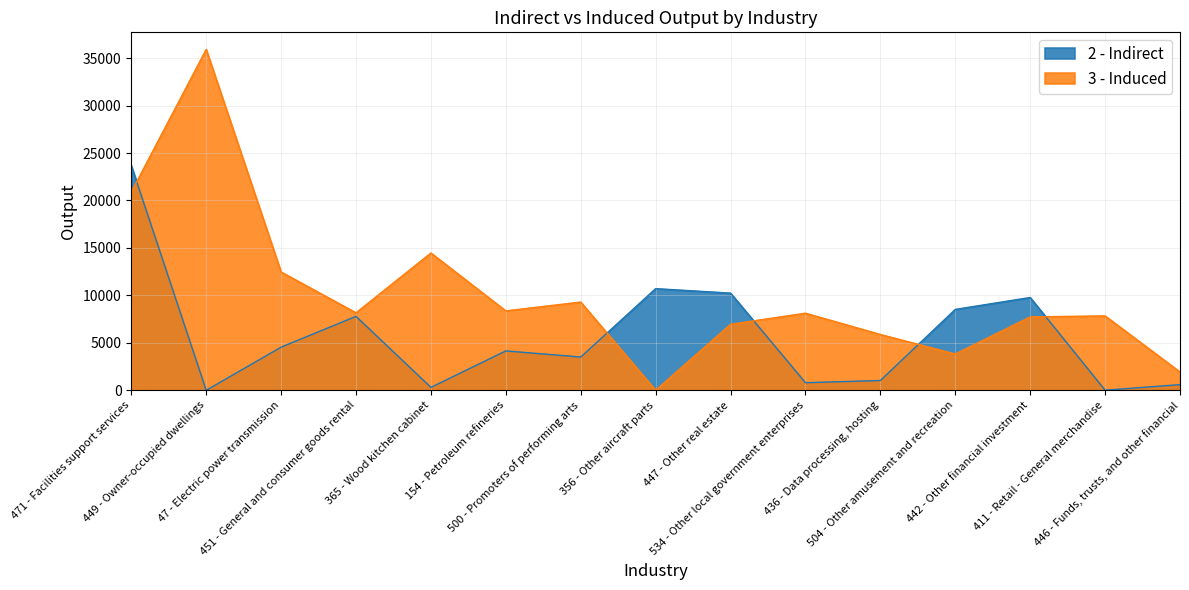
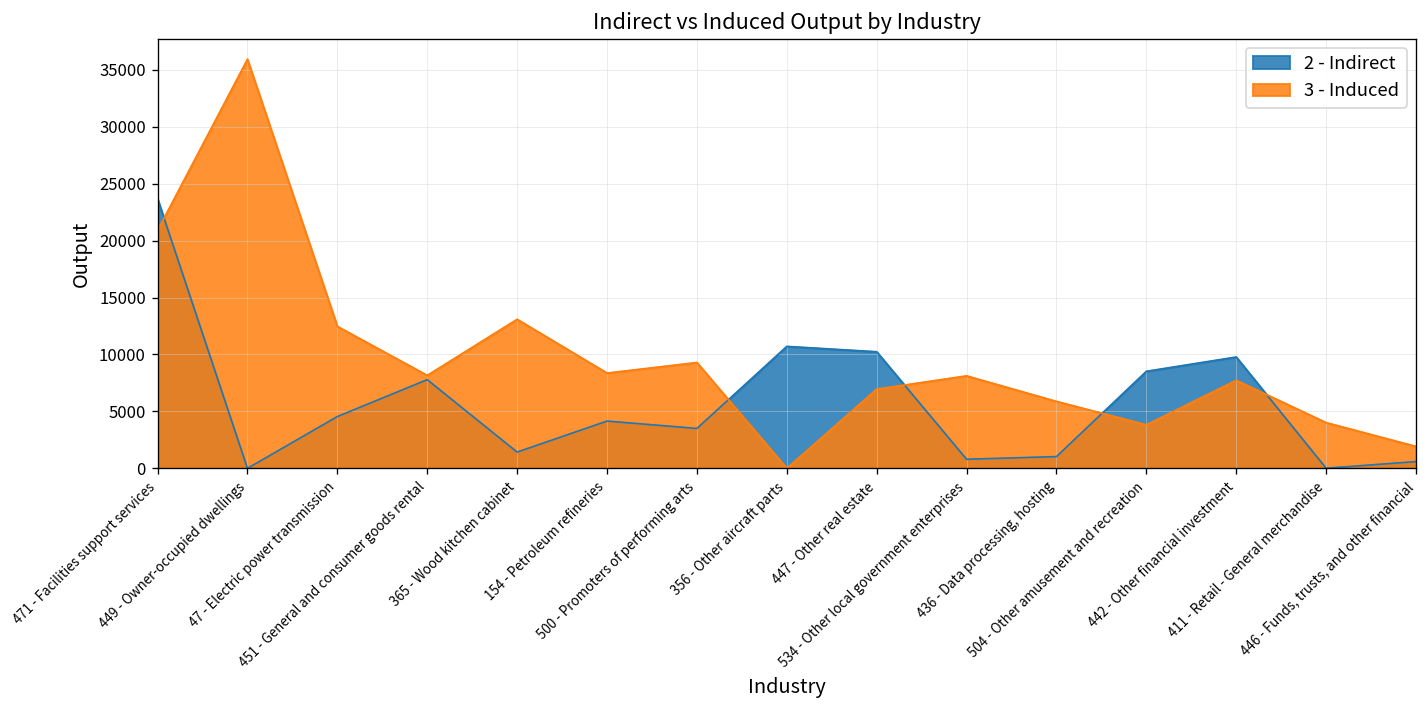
  {
    "2 - Indirect": {
      "471 - Facilities support services": 24000,
      "449 - Owner-occupied dwellings": 0,
      "47 - Electric power transmission": 5000,
      "451 - General and consumer goods rental": 8000,
-     "365 - Wood kitchen cabinet": 0,
+     "365 - Wood kitchen cabinet": 1000,
      "154 - Petroleum refineries": 4000,
      "500 - Promoters of performing arts": 4000,
      "356 - Other aircraft parts": 11000,
      "447 - Other real estate": 10000,
      "534 - Other local government enterprises": 1000,
      "436 - Data processing, hosting": 1000,
      "504 - Other amusement and recreation": 9000,
      "442 - Other financial investment": 10000,
      "411 - Retail - General merchandise": 0,
      "446 - Funds, trusts, and other financial": 1000
    },
    "3 - Induced": {
      "471 - Facilities support services": 21000,
      "449 - Owner-occupied dwellings": 36000,
      "47 - Electric power transmission": 12000,
      "451 - General and consumer goods rental": 8000,
-     "365 - Wood kitchen cabinet": 14000,
+     "365 - Wood kitchen cabinet": 13000,
      "154 - Petroleum refineries": 8000,
      "500 - Promoters of performing arts": 9000,
      "356 - Other aircraft parts": 0,
      "447 - Other real estate": 7000,
      "534 - Other local government enterprises": 8000,
      "436 - Data processing, hosting": 6000,
      "504 - Other amusement and recreation": 4000,
      "442 - Other financial investment": 8000,
-     "411 - Retail - General merchandise": 8000,
+     "411 - Retail - General merchandise": 4000,
      "446 - Funds, trusts, and other financial": 2000
    }
  }
